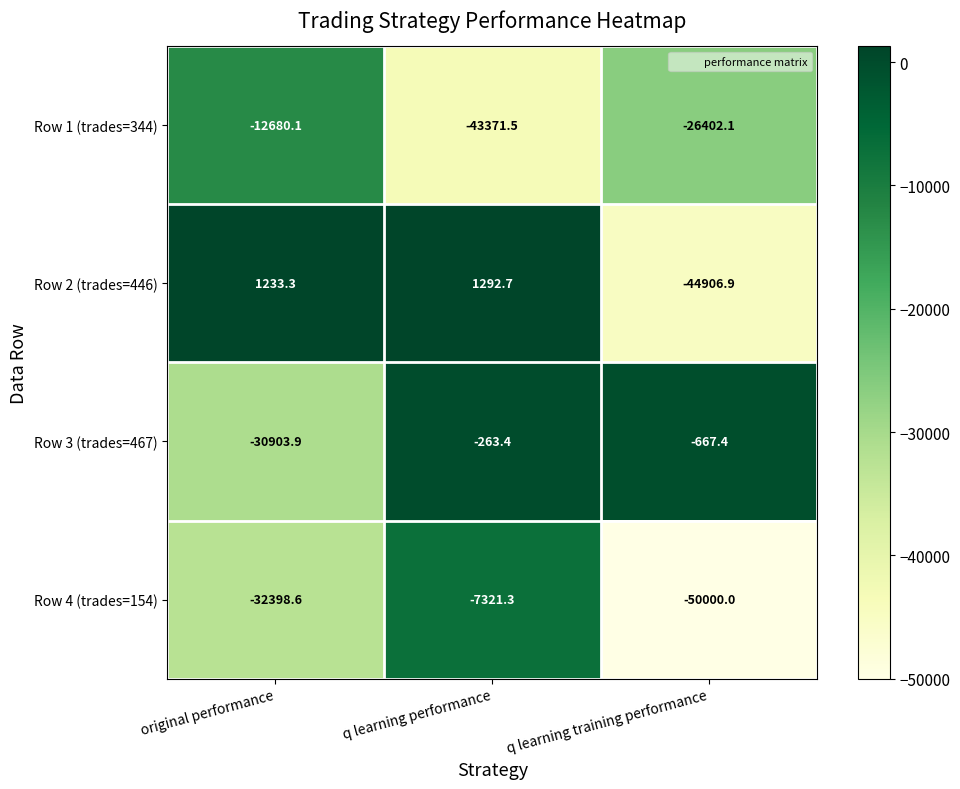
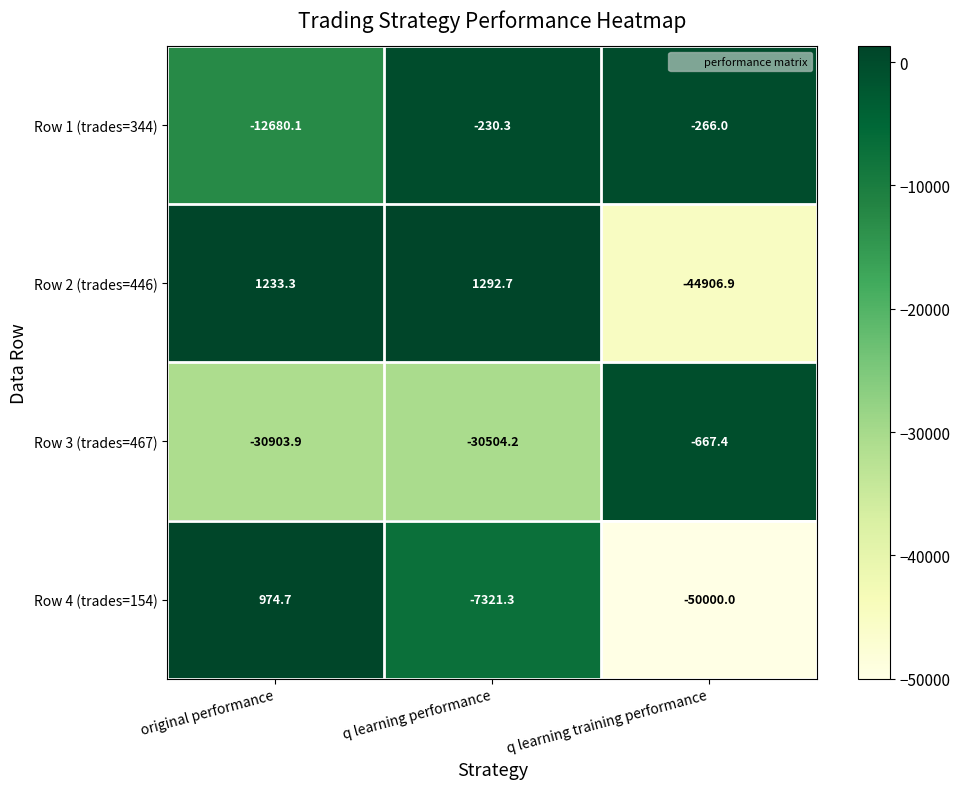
  {
    "Row 1 (trades=344)": {
      "original performance": -12680.1,
-     "q learning performance": -43371.5,
-     "q learning training performance": -26402.1
+     "q learning performance": -230.3,
+     "q learning training performance": -266.0
    },
    "Row 2 (trades=446)": {
      "original performance": 1233.3,
      "q learning performance": 1292.7,
      "q learning training performance": -44906.9
    },
    "Row 3 (trades=467)": {
      "original performance": -30903.9,
-     "q learning performance": -263.4,
+     "q learning performance": -30504.2,
      "q learning training performance": -667.4
    },
    "Row 4 (trades=154)": {
-     "original performance": -32398.6,
+     "original performance": 974.7,
      "q learning performance": -7321.3,
      "q learning training performance": -50000.0
    }
  }
